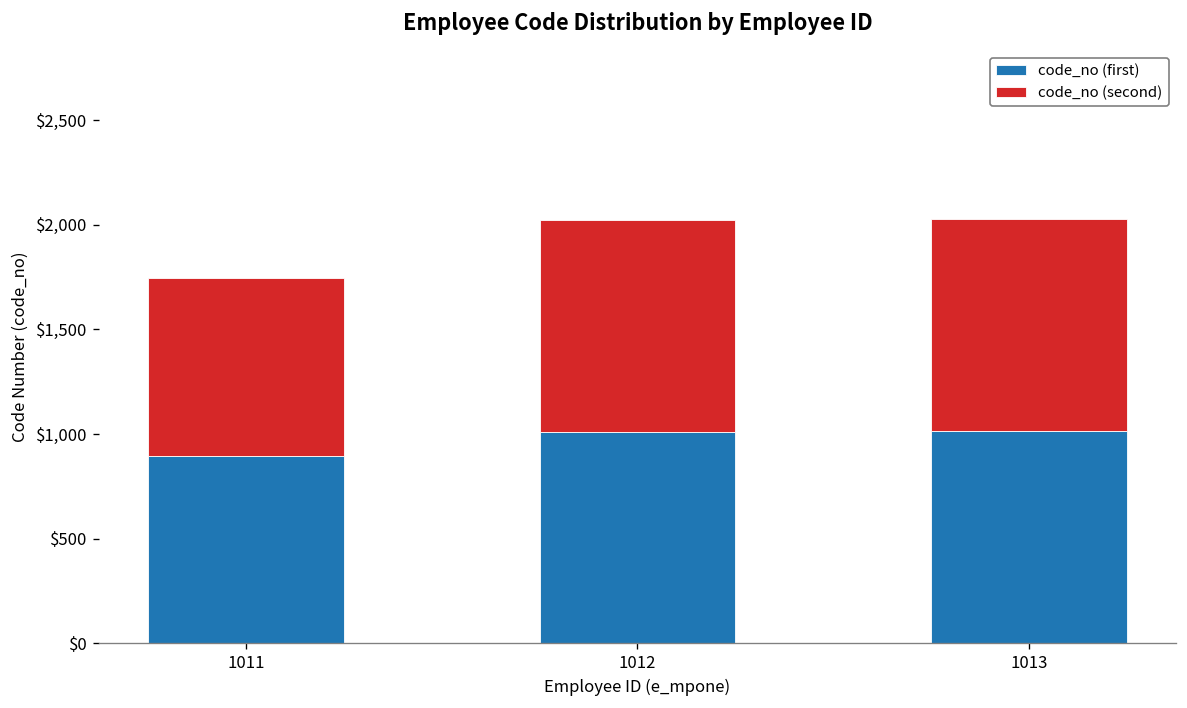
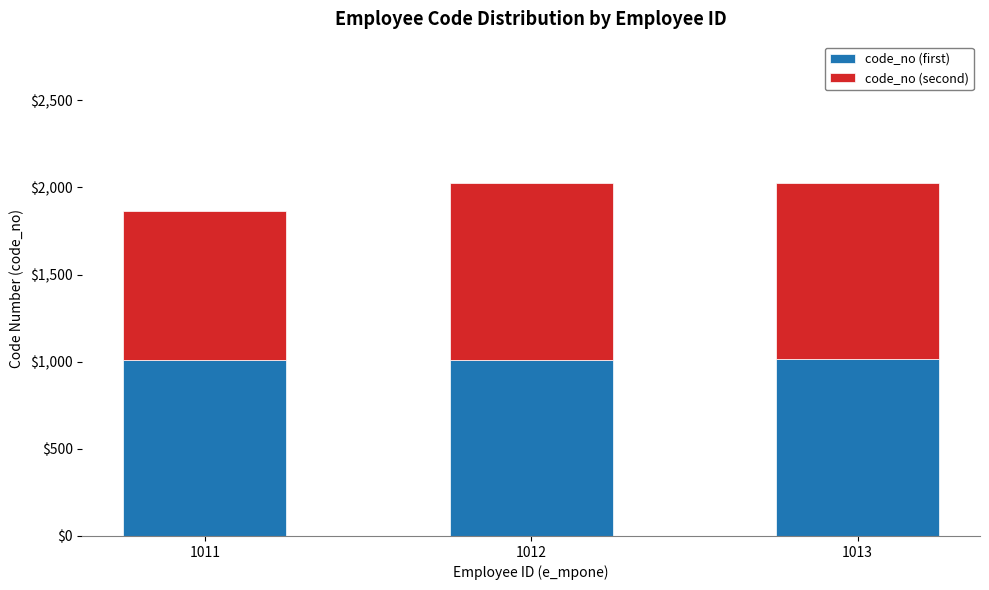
  {
    "code_no (first)": {
-     "1011": "$900",
+     "1011": "$1,010",
      "1012": "$1,010",
      "1013": "$1,010"
    },
    "code_no (second)": {
      "1011": "$850",
      "1012": "$1,010",
      "1013": "$1,010"
    }
  }
